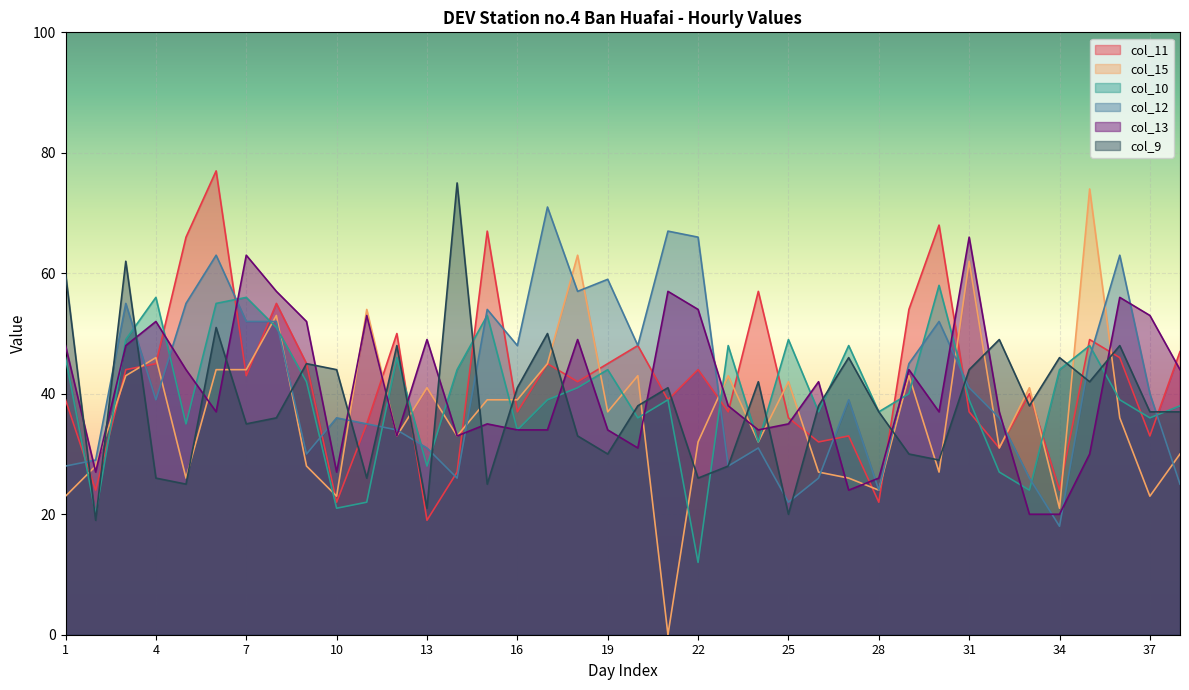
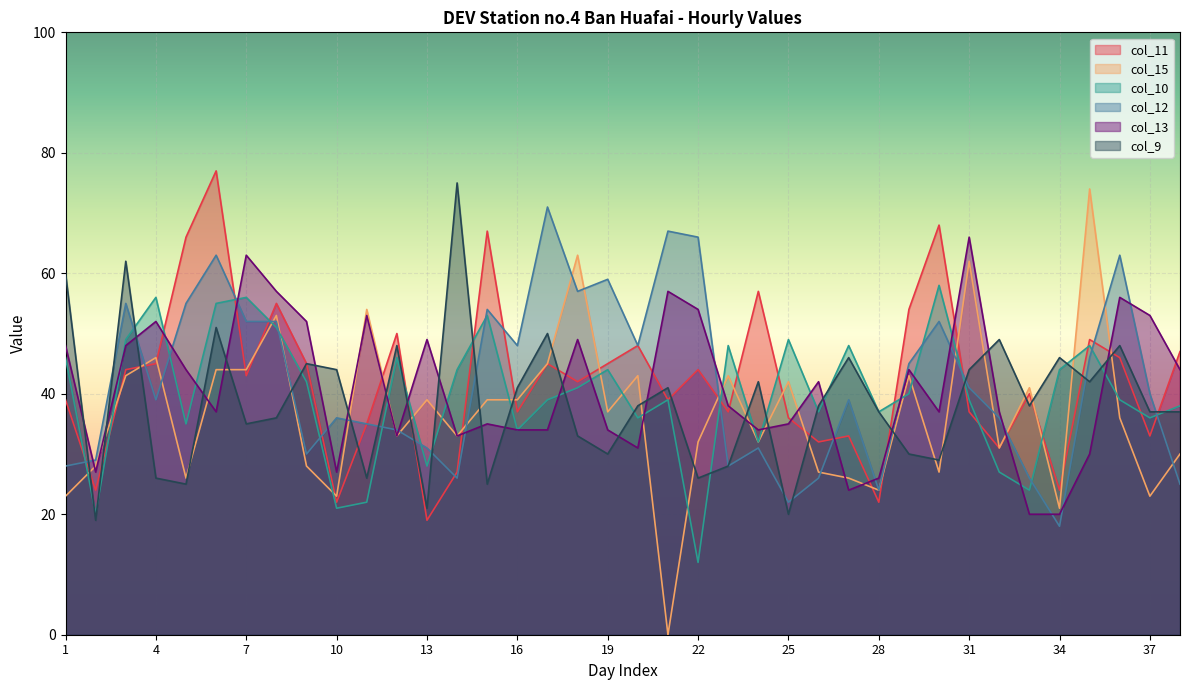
  {
    "col_11": {
      "1": 39,
      "4": 45,
      "7": 43,
      "10": 22,
      "13": 19,
      "16": 37,
      "19": 45,
      "22": 44,
      "25": 36,
      "28": 22,
      "31": 37,
      "34": 24,
      "37": 33
    },
    "col_15": {
      "1": 23,
      "4": 46,
      "7": 44,
      "10": 23,
-     "13": 41,
+     "13": 39,
      "16": 39,
      "19": 37,
      "22": 32,
      "25": 42,
      "31": 62,
      "34": 21,
      "37": 23
    },
    "col_13": {
      "1": 48,
      "4": 52,
      "7": 63,
      "10": 27,
      "13": 49,
      "19": 34,
      "22": 54,
      "25": 35,
      "28": 26,
      "31": 66,
      "34": 20,
      "37": 53
    },
    "col_9": {
      "1": 60,
      "4": 26,
      "7": 35,
      "10": 44,
      "13": 21,
      "16": 41,
      "19": 30,
      "22": 26,
      "25": 20,
      "31": 44,
      "34": 46,
      "37": 37
    }
  }
